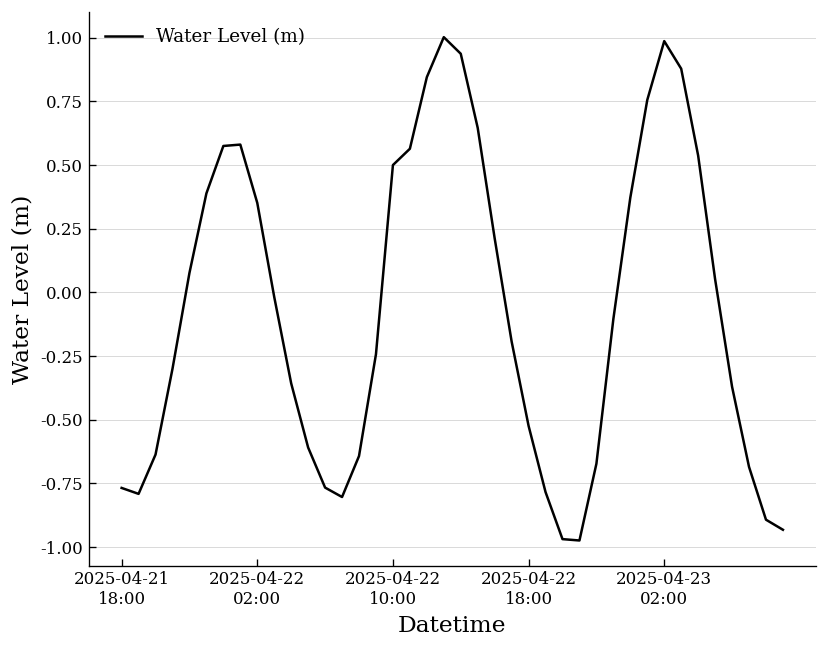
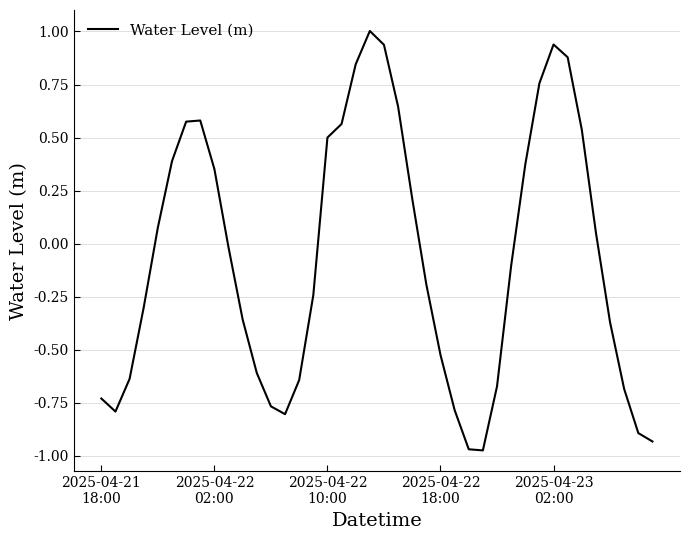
  {
-   "2025-04-21 18:00": -0.77,
+   "2025-04-21 18:00": -0.73,
    "2025-04-22 02:00": 0.35,
    "2025-04-22 10:00": 0.50,
    "2025-04-22 18:00": -0.52,
-   "2025-04-23 02:00": 0.99
+   "2025-04-23 02:00": 0.94
  }
